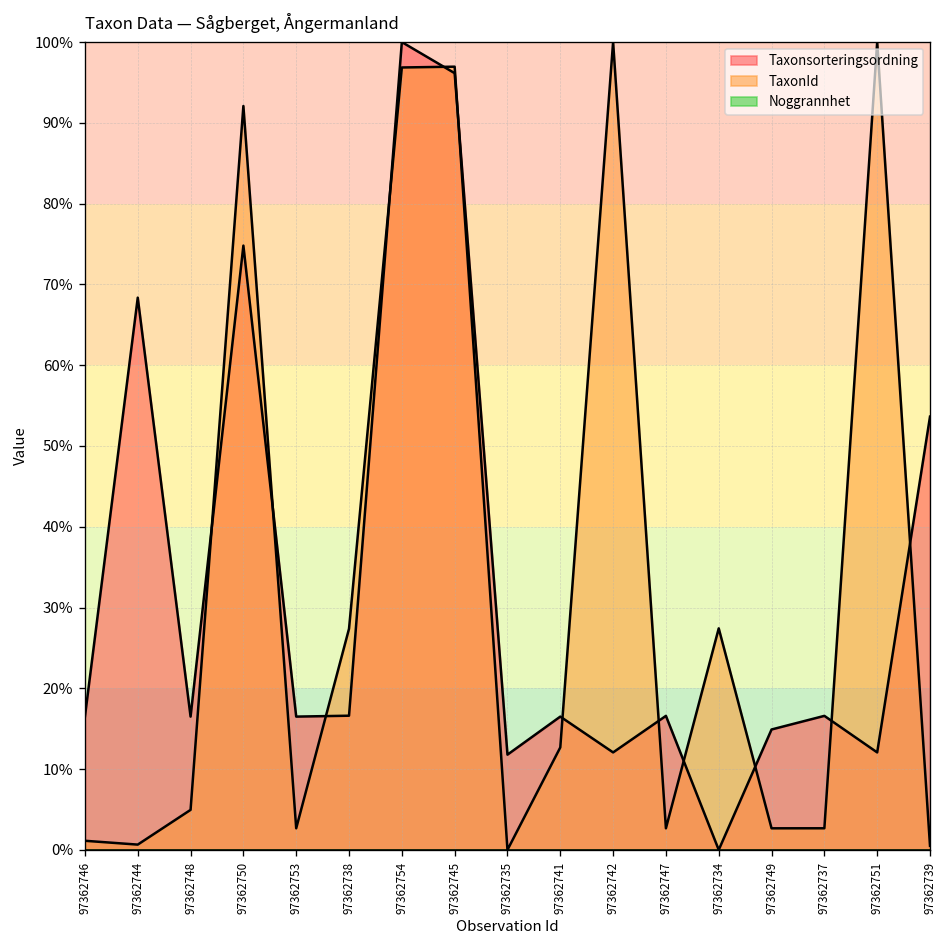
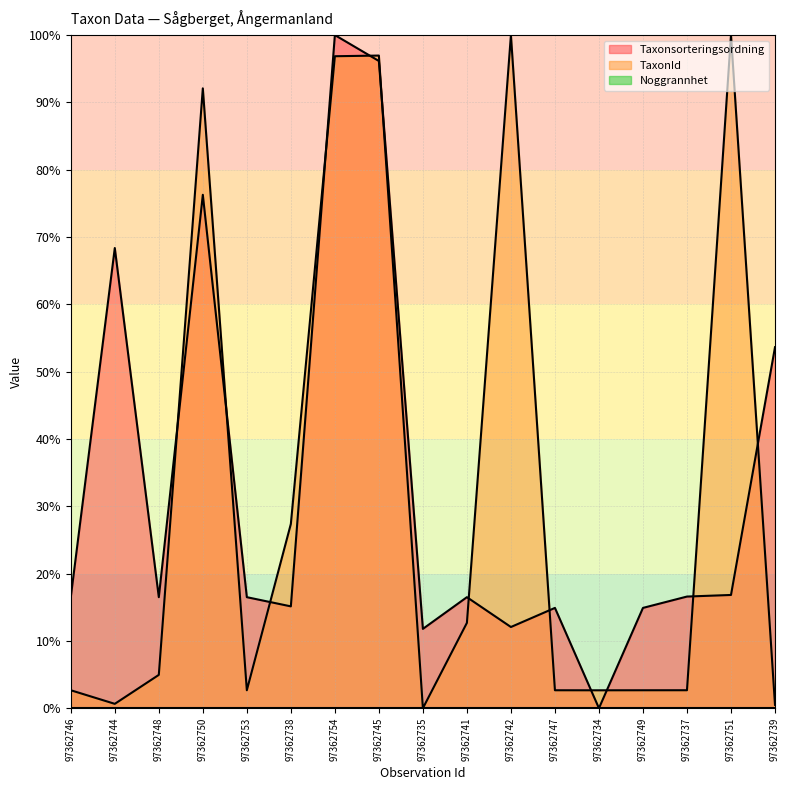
  {
    "Taxonsorteringsordning": {
      "97362746": "16%",
      "97362744": "68%",
      "97362748": "16%",
-     "97362750": "75%",
+     "97362750": "76%",
      "97362753": "16%",
-     "97362738": "17%",
+     "97362738": "15%",
      "97362754": "100%",
      "97362745": "96%",
      "97362735": "12%",
      "97362741": "16%",
      "97362742": "12%",
-     "97362747": "17%",
+     "97362747": "15%",
      "97362749": "15%",
      "97362737": "17%",
-     "97362751": "12%",
+     "97362751": "17%",
      "97362739": "54%"
    },
    "TaxonId": {
-     "97362746": "1%",
+     "97362746": "3%",
      "97362744": "1%",
      "97362748": "5%",
      "97362750": "92%",
      "97362753": "3%",
      "97362738": "27%",
      "97362754": "97%",
      "97362745": "97%",
      "97362741": "13%",
      "97362742": "100%",
      "97362747": "3%",
-     "97362734": "27%",
+     "97362734": "3%",
      "97362749": "3%",
      "97362737": "3%",
      "97362751": "100%",
      "97362739": "1%"
    },
    "Noggrannhet": {
      "97362746": "0%",
      "97362744": "0%",
      "97362748": "0%",
      "97362750": "0%",
      "97362753": "0%",
      "97362738": "0%",
      "97362754": "0%",
      "97362745": "0%",
      "97362741": "0%",
      "97362742": "0%",
      "97362747": "0%",
      "97362749": "0%",
      "97362737": "0%",
      "97362751": "0%",
      "97362739": "0%"
    }
  }
